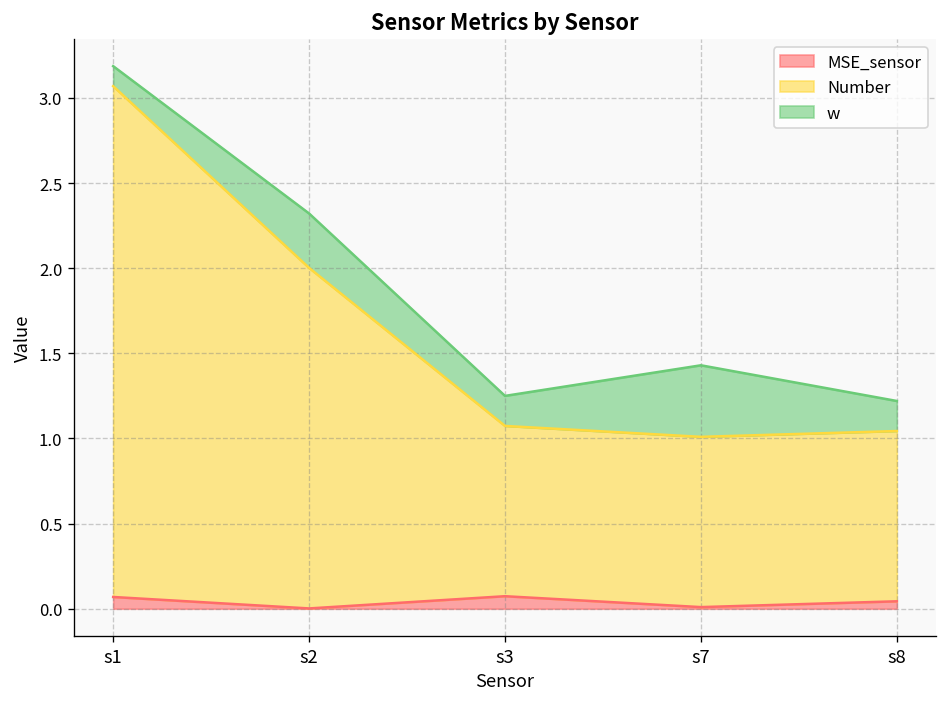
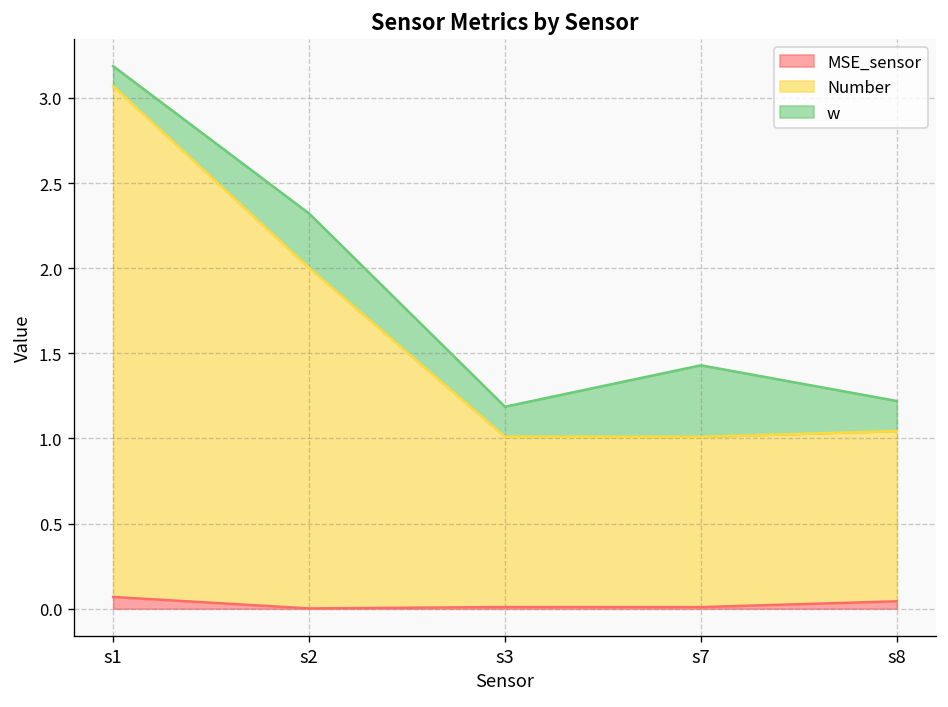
  {
    "MSE_sensor": {
      "s1": 0.07,
      "s2": 0.00,
-     "s3": 0.07,
+     "s3": 0.01,
      "s7": 0.01,
      "s8": 0.04
    },
    "Number": {
      "s1": 3.00,
      "s2": 2.00,
      "s3": 1.00,
      "s7": 1.00,
      "s8": 1.00
    },
    "w": {
      "s1": 0.12,
      "s2": 0.32,
      "s3": 0.18,
      "s7": 0.42,
      "s8": 0.18
    }
  }
